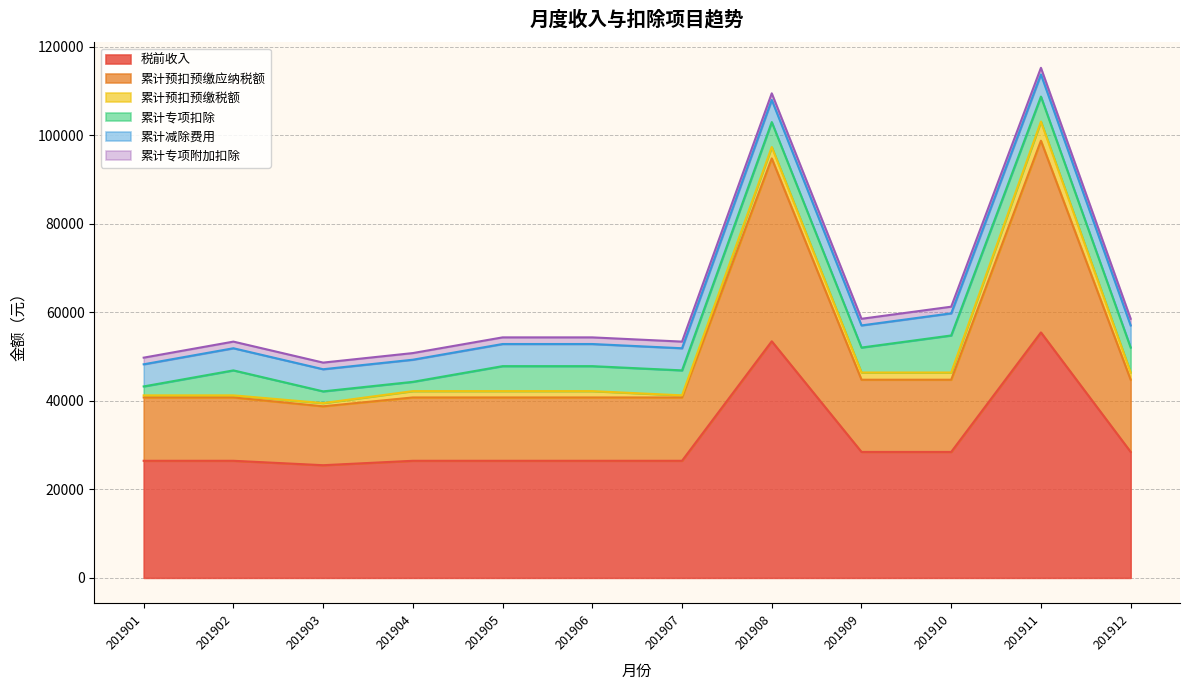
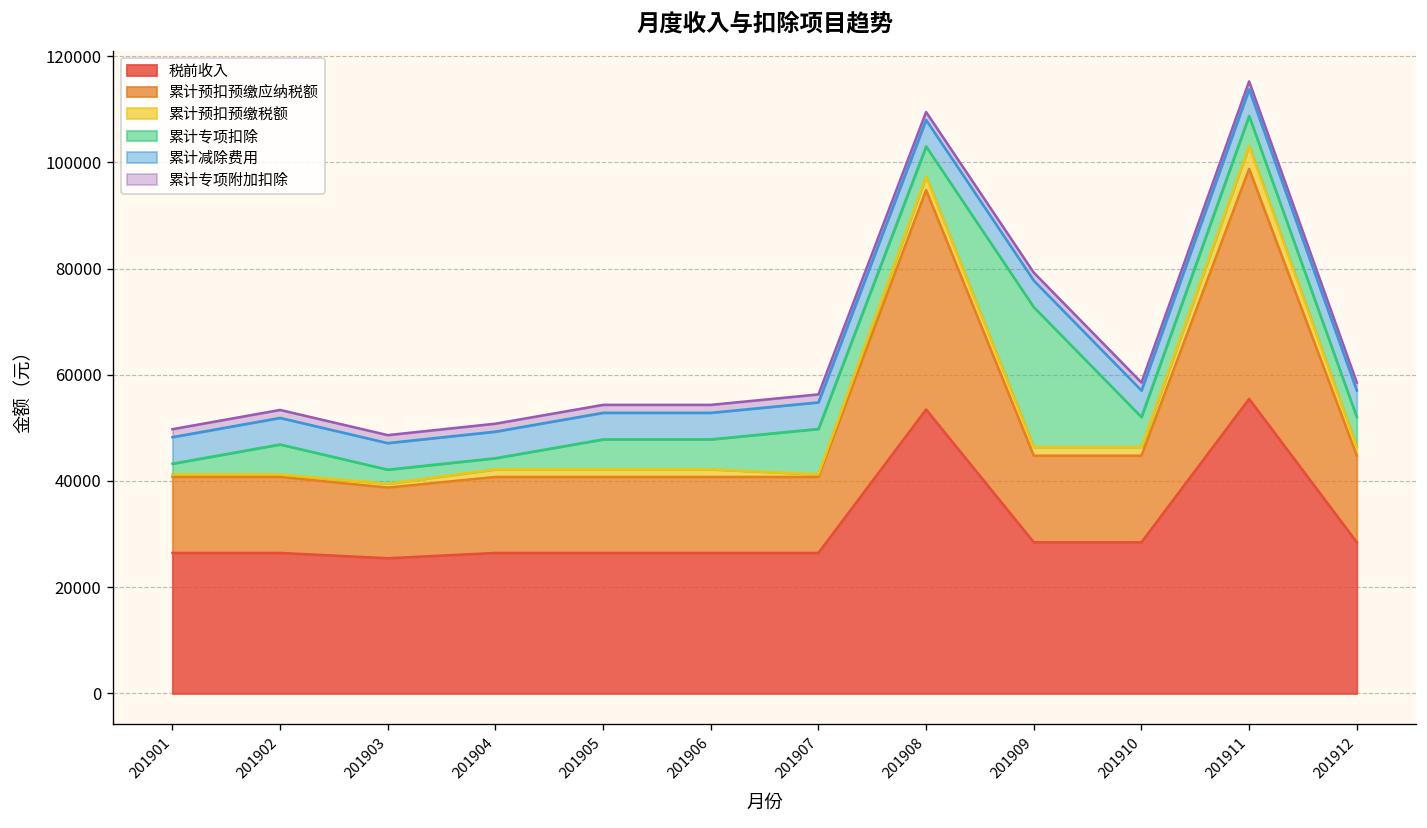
  {
    "累计预扣预缴税额": {
      "201903": 1000,
      "201904": 1000,
      "201905": 1000,
      "201906": 1000,
      "201908": 3000,
      "201909": 2000,
      "201910": 2000,
      "201911": 4000,
      "201912": 2000
    },
    "累计专项扣除": {
      "201901": 2000,
      "201902": 6000,
      "201903": 3000,
      "201904": 2000,
      "201905": 6000,
      "201906": 6000,
-     "201907": 6000,
+     "201907": 9000,
      "201908": 6000,
-     "201909": 6000,
-     "201910": 8000,
+     "201909": 26000,
+     "201910": 6000,
      "201911": 6000,
      "201912": 6000
    },
    "累计减除费用": {
      "201901": 5000,
      "201902": 5000,
      "201903": 5000,
      "201904": 5000,
      "201905": 5000,
      "201906": 5000,
      "201907": 5000,
      "201908": 5000,
      "201909": 5000,
      "201910": 5000,
      "201911": 5000,
      "201912": 5000
    },
    "累计专项附加扣除": {
      "201901": 2000,
      "201902": 2000,
      "201903": 2000,
      "201904": 2000,
      "201905": 2000,
      "201906": 2000,
      "201907": 2000,
      "201908": 2000,
      "201909": 2000,
      "201910": 2000,
      "201911": 2000,
      "201912": 2000
    }
  }
